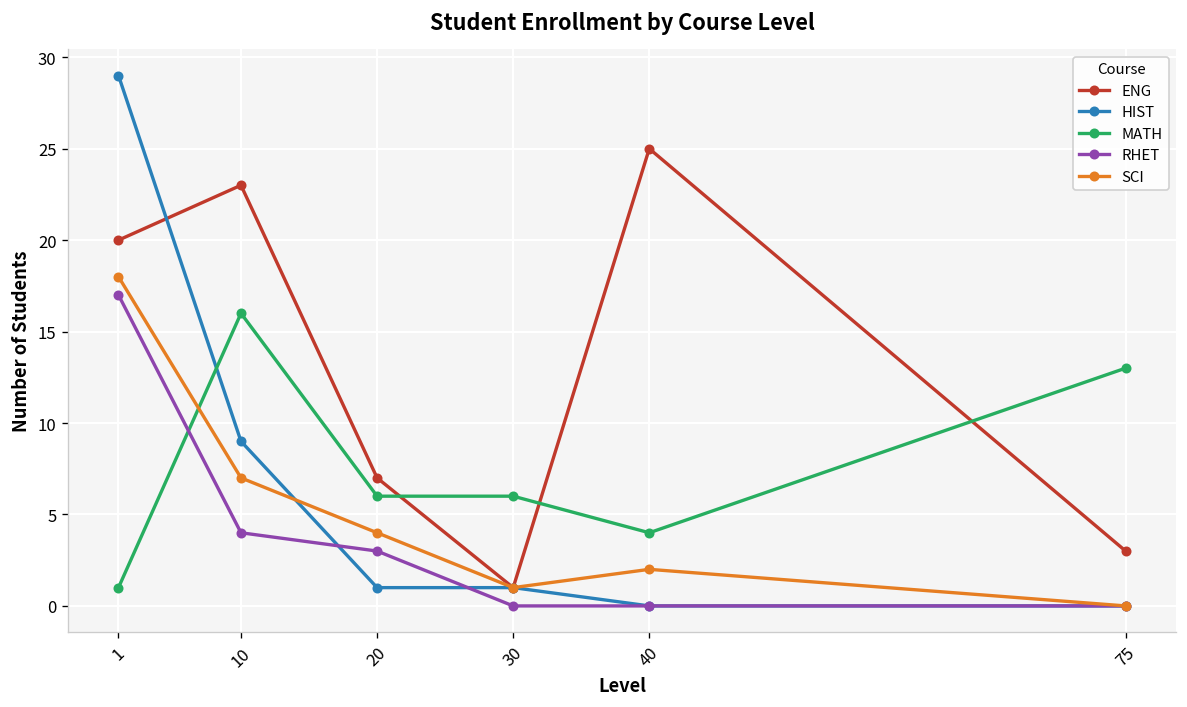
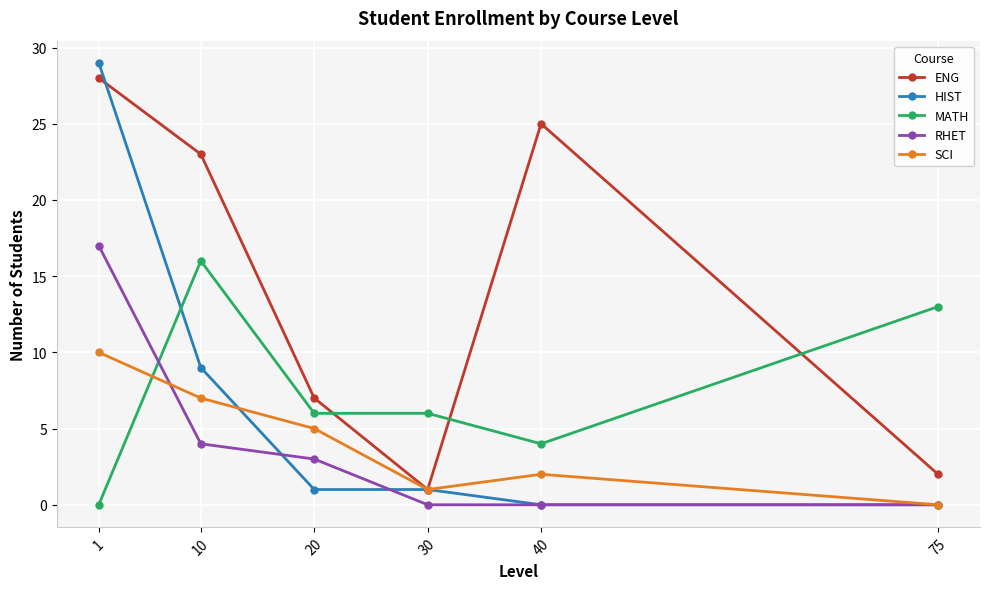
  {
    "ENG": {
-     "1": 20,
+     "1": 28,
      "10": 23,
      "20": 7,
      "40": 25,
-     "75": 3
+     "75": 2
    },
    "HIST": {
      "1": 29,
      "10": 9,
      "20": 1
    },
    "MATH": {
-     "1": 1,
+     "1": 0,
      "10": 16,
      "20": 6,
      "30": 6,
      "40": 4,
      "75": 13
    },
    "RHET": {
      "1": 17,
      "10": 4,
      "20": 3,
      "30": 0
    },
    "SCI": {
-     "1": 18,
+     "1": 10,
      "10": 7,
-     "20": 4,
+     "20": 5,
      "40": 2
    }
  }
